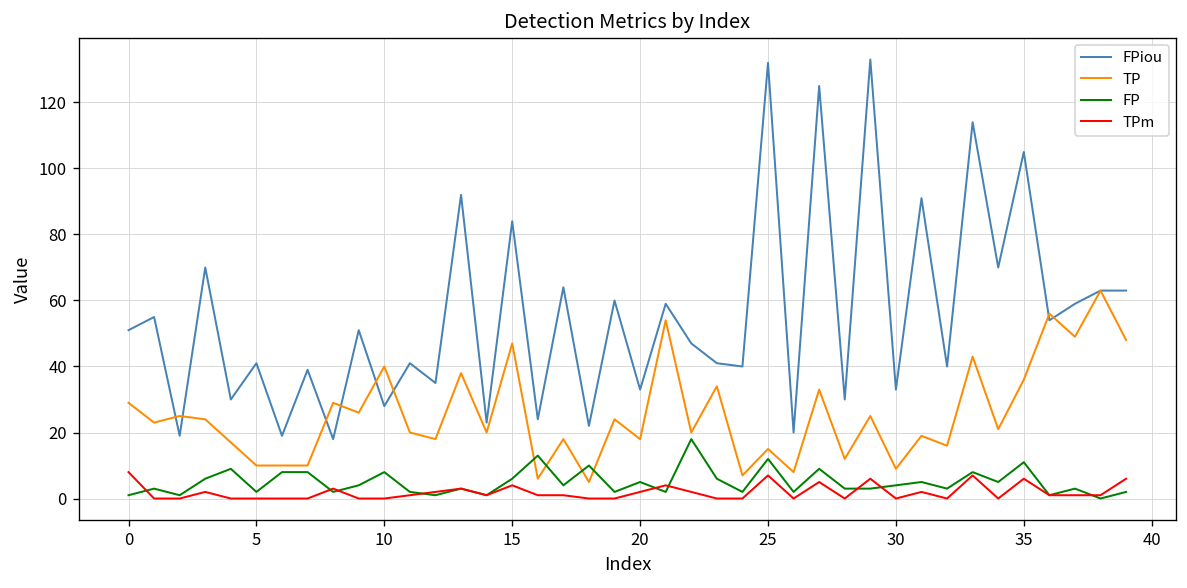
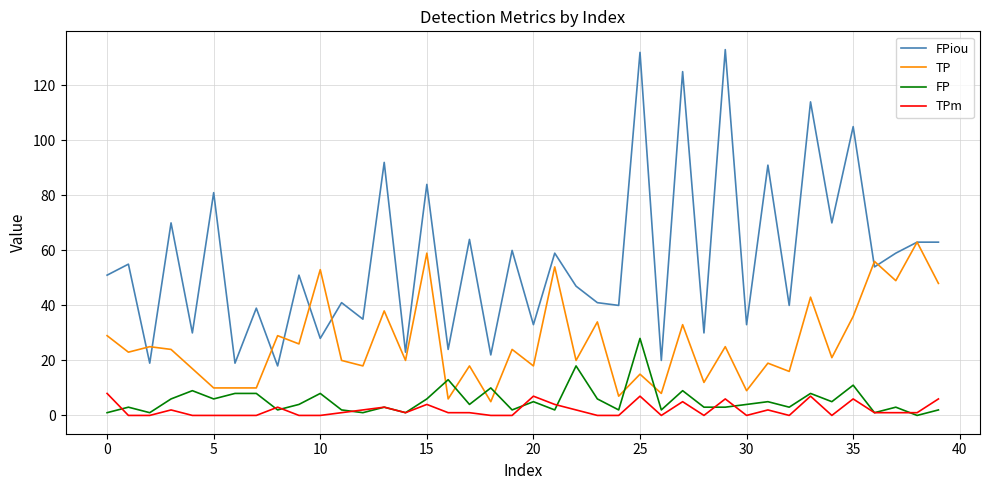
  {
    "FPiou": {
      "0": 51,
-     "5": 41,
+     "5": 81,
      "10": 28,
      "15": 84,
      "20": 33,
      "25": 132,
      "30": 33,
      "35": 105
    },
    "TP": {
      "0": 29,
      "5": 10,
-     "10": 40,
-     "15": 47,
+     "10": 53,
+     "15": 59,
      "20": 18,
      "25": 15,
      "30": 9,
      "35": 36
    },
    "FP": {
      "0": 1,
-     "5": 2,
+     "5": 6,
      "10": 8,
      "15": 6,
      "20": 5,
-     "25": 12,
+     "25": 28,
      "30": 4,
      "35": 11
    },
    "TPm": {
      "0": 8,
      "5": 0,
      "10": 0,
      "15": 4,
-     "20": 2,
+     "20": 7,
      "25": 7,
      "30": 0,
      "35": 6
    }
  }
